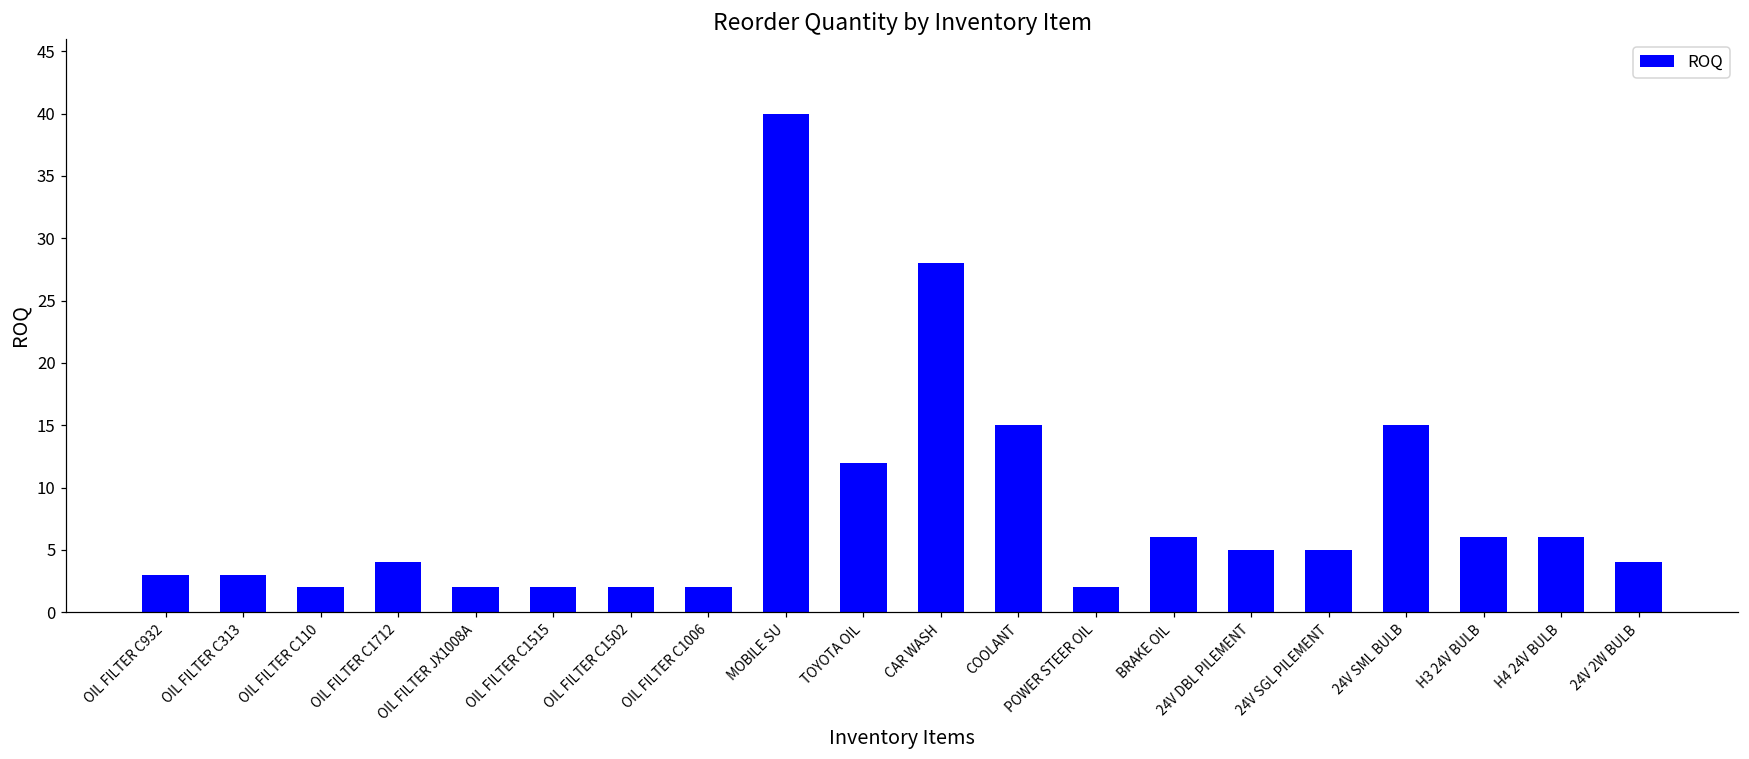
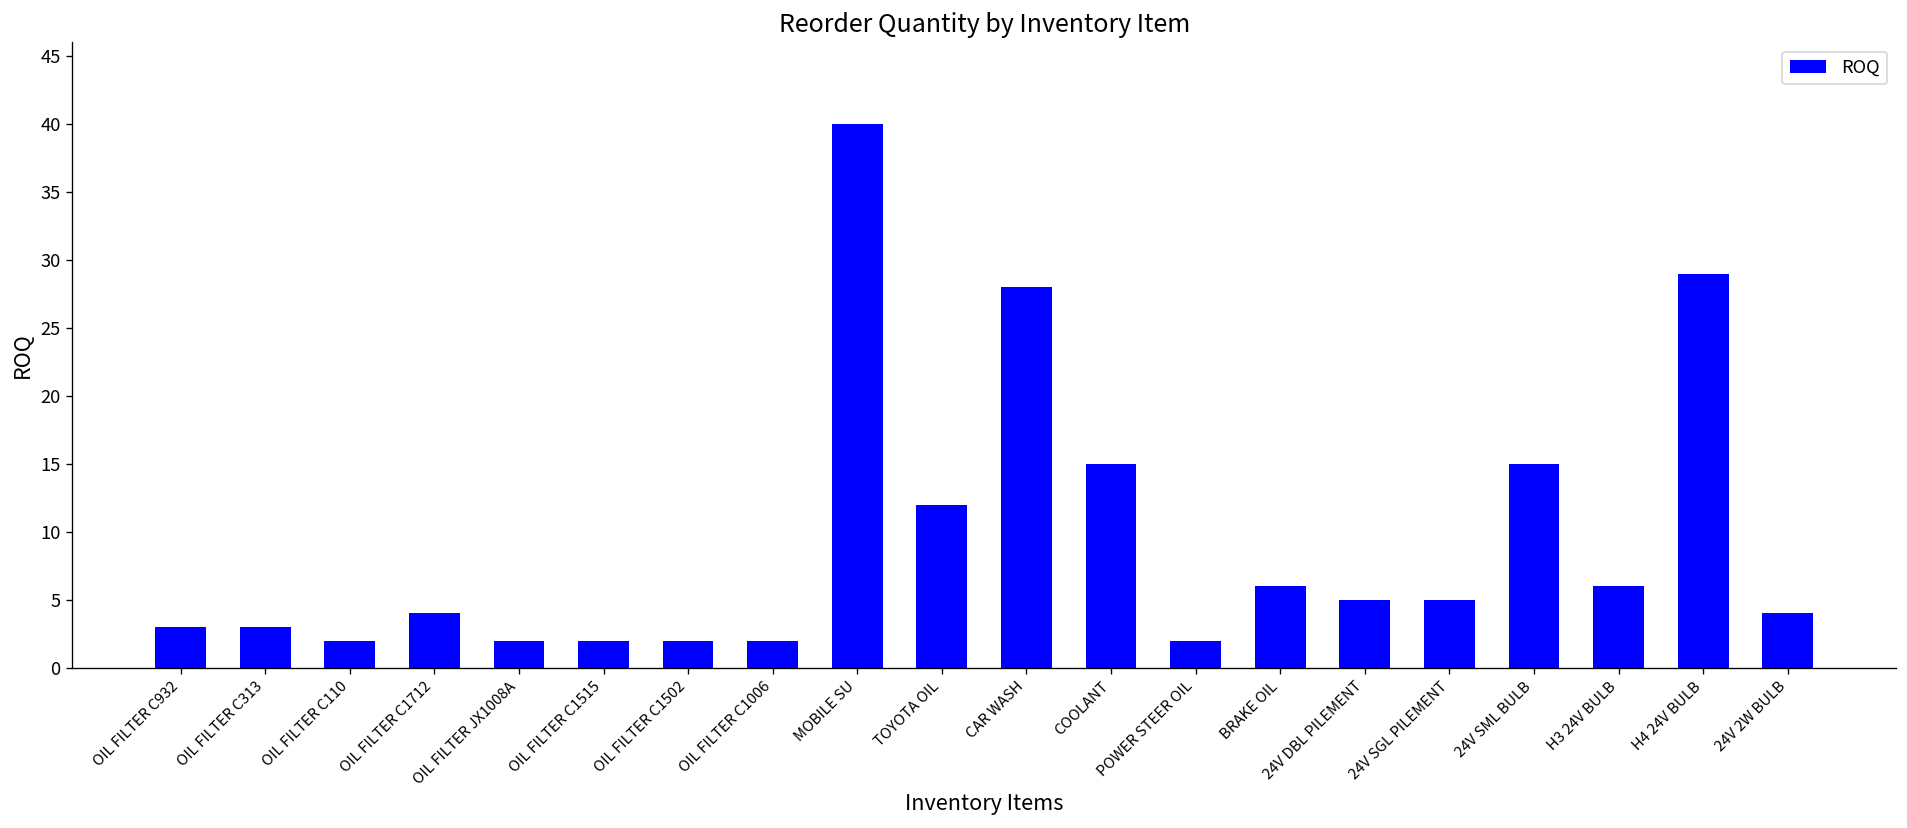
  {
    "OIL FILTER C932": 3,
    "OIL FILTER C313": 3,
    "OIL FILTER C110": 2,
    "OIL FILTER C1712": 4,
    "OIL FILTER JX1008A": 2,
    "OIL FILTER C1515": 2,
    "OIL FILTER C1502": 2,
    "OIL FILTER C1006": 2,
    "MOBILE SU": 40,
    "TOYOTA OIL": 12,
    "CAR WASH": 28,
    "COOLANT": 15,
    "POWER STEER OIL": 2,
    "BRAKE OIL": 6,
    "24V DBL PILEMENT": 5,
    "24V SGL PILEMENT": 5,
    "24V SML BULB": 15,
    "H3 24V BULB": 6,
-   "H4 24V BULB": 6,
+   "H4 24V BULB": 29,
    "24V 2W BULB": 4
  }
